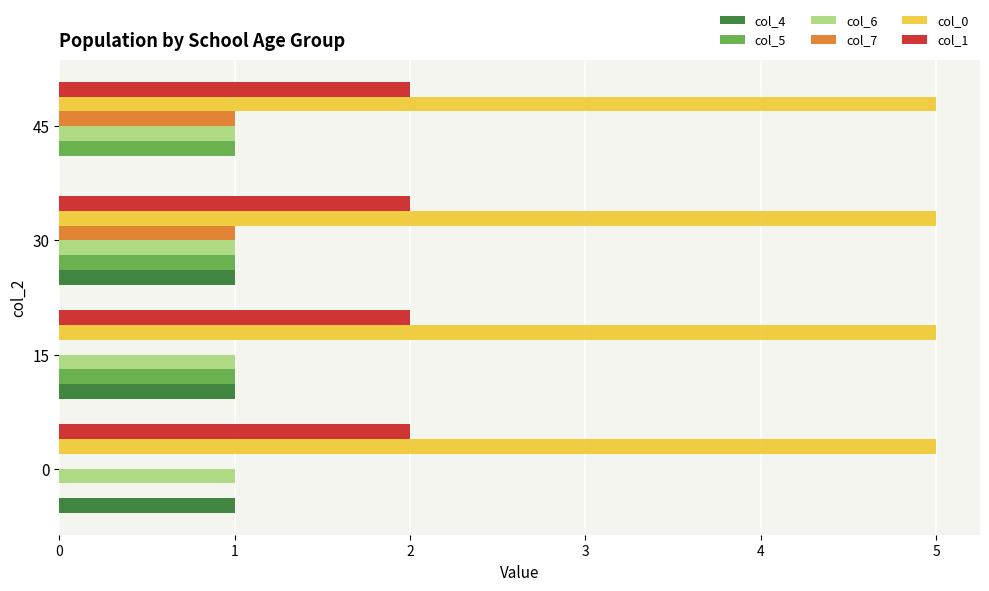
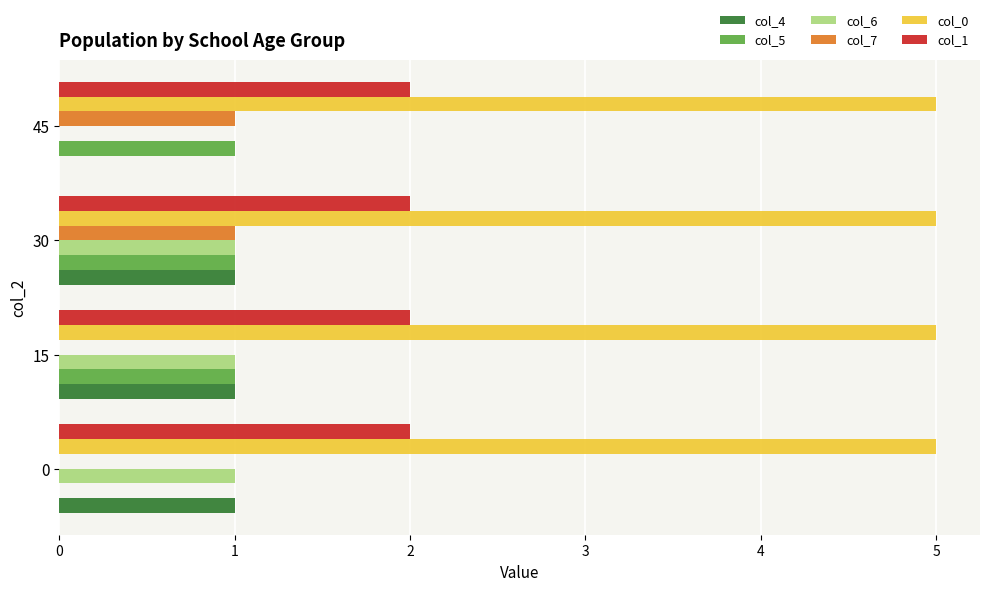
  {
    "col_4": {
      "45": 0,
      "30": 1,
      "15": 1,
      "0": 1
    },
    "col_5": {
      "45": 1,
      "30": 1,
      "15": 1,
      "0": 0
    },
    "col_6": {
-     "45": 1,
+     "45": 0,
      "30": 1,
      "15": 1,
      "0": 1
    },
    "col_7": {
      "45": 1,
      "30": 1,
      "15": 0,
      "0": 0
    },
    "col_0": {
      "45": 5,
      "30": 5,
      "15": 5,
      "0": 5
    },
    "col_1": {
      "45": 2,
      "30": 2,
      "15": 2,
      "0": 2
    }
  }
